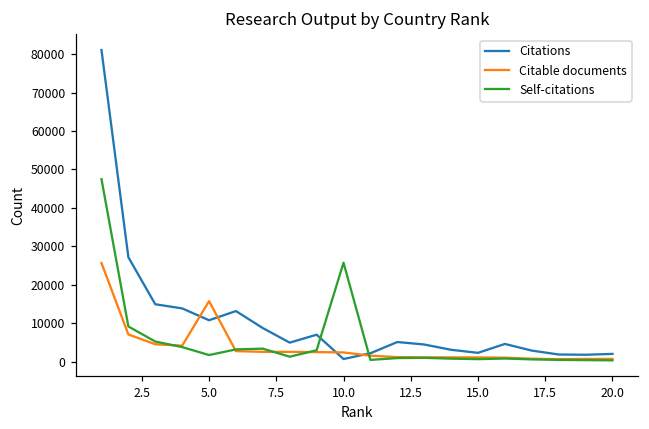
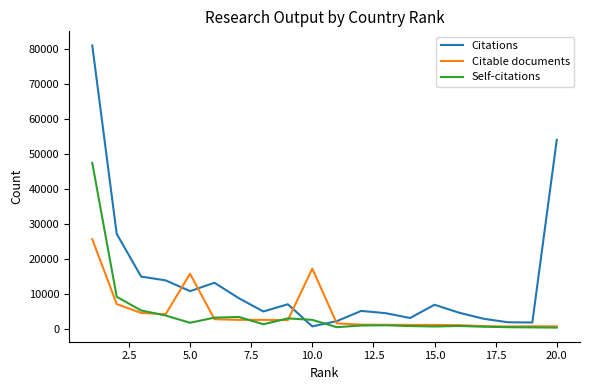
  {
    "Citations": {
      "5.0": 11000,
      "10.0": 1000,
-     "15.0": 2000,
-     "20.0": 2000
+     "15.0": 7000,
+     "20.0": 54000
    },
    "Citable documents": {
      "5.0": 16000,
-     "10.0": 2000
+     "10.0": 17000
    },
    "Self-citations": {
      "5.0": 2000,
-     "10.0": 26000
+     "10.0": 3000
    }
  }
